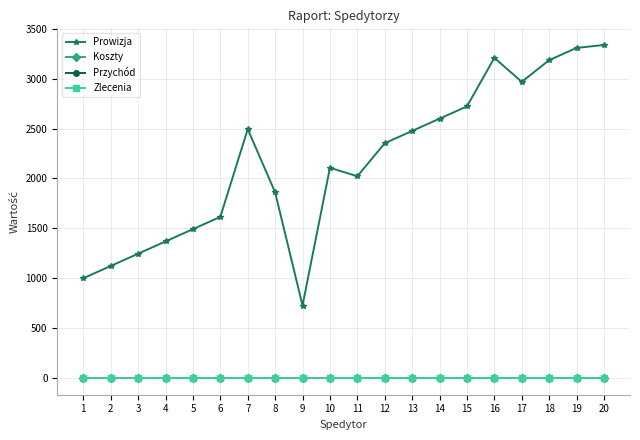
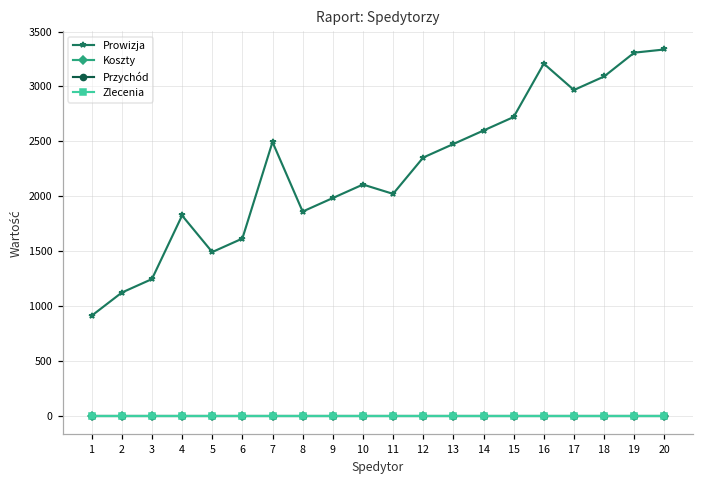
  {
    "Prowizja": {
-     "1": 1000,
+     "1": 900,
      "2": 1100,
      "3": 1200,
-     "4": 1400,
+     "4": 1800,
      "5": 1500,
      "6": 1600,
      "7": 2500,
      "8": 1900,
-     "9": 700,
+     "9": 2000,
      "10": 2100,
      "11": 2000,
      "12": 2400,
      "13": 2500,
      "14": 2600,
      "15": 2700,
      "16": 3200,
      "17": 3000,
-     "18": 3200,
+     "18": 3100,
      "19": 3300,
      "20": 3300
    },
    "Zlecenia": {
      "1": 0,
      "2": 0,
      "3": 0,
      "4": 0,
      "5": 0,
      "6": 0,
      "7": 0,
      "8": 0,
      "9": 0,
      "10": 0,
      "11": 0,
      "12": 0,
      "13": 0,
      "14": 0,
      "15": 0,
      "16": 0,
      "17": 0,
      "18": 0,
      "19": 0,
      "20": 0
    }
  }
